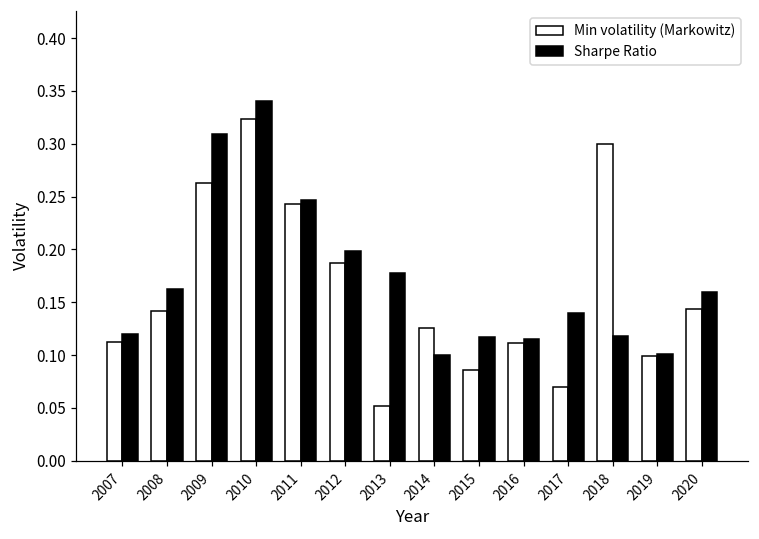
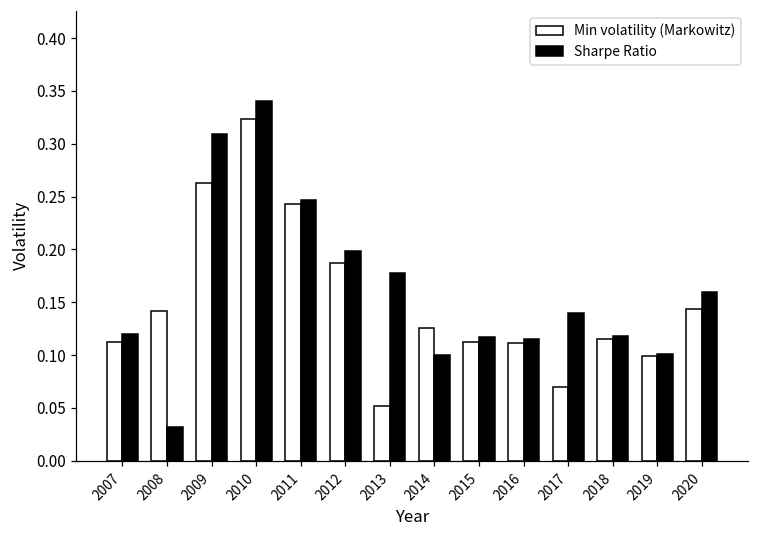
  {
    "Min volatility (Markowitz)": {
      "2007": 0.11,
      "2008": 0.14,
      "2009": 0.26,
      "2010": 0.32,
      "2011": 0.24,
      "2012": 0.19,
      "2013": 0.05,
      "2014": 0.13,
-     "2015": 0.09,
+     "2015": 0.11,
      "2016": 0.11,
      "2017": 0.07,
-     "2018": 0.30,
+     "2018": 0.11,
      "2019": 0.10,
      "2020": 0.14
    },
    "Sharpe Ratio": {
      "2007": 0.12,
-     "2008": 0.16,
+     "2008": 0.03,
      "2009": 0.31,
      "2010": 0.34,
      "2011": 0.25,
      "2012": 0.20,
      "2013": 0.18,
      "2014": 0.10,
      "2015": 0.12,
      "2016": 0.11,
      "2017": 0.14,
      "2018": 0.12,
      "2019": 0.10,
      "2020": 0.16
    }
  }
